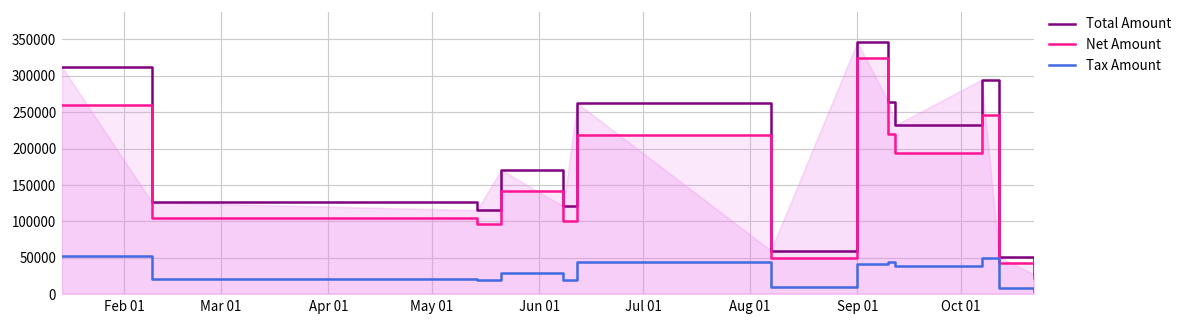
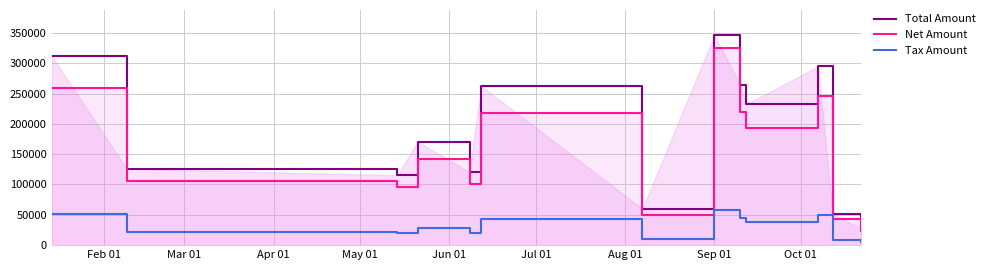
  {
    "Total Amount": {
      "Sep 01": 350000
    },
    "Tax Amount": {
-     "Sep 01": 40000
+     "Sep 01": 60000
    }
  }
